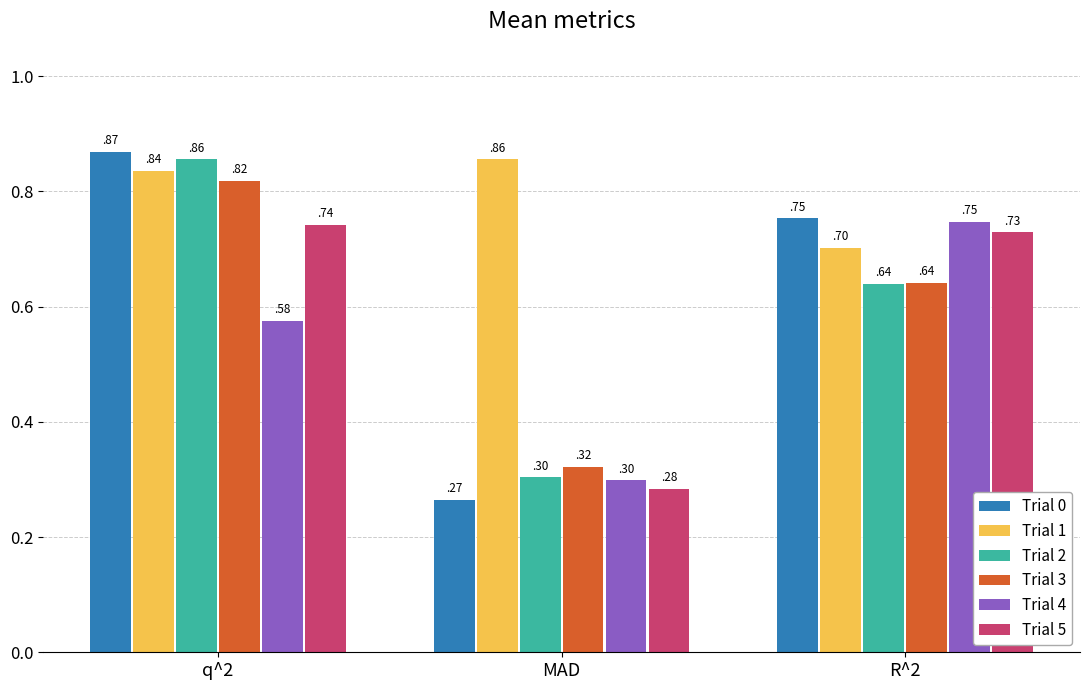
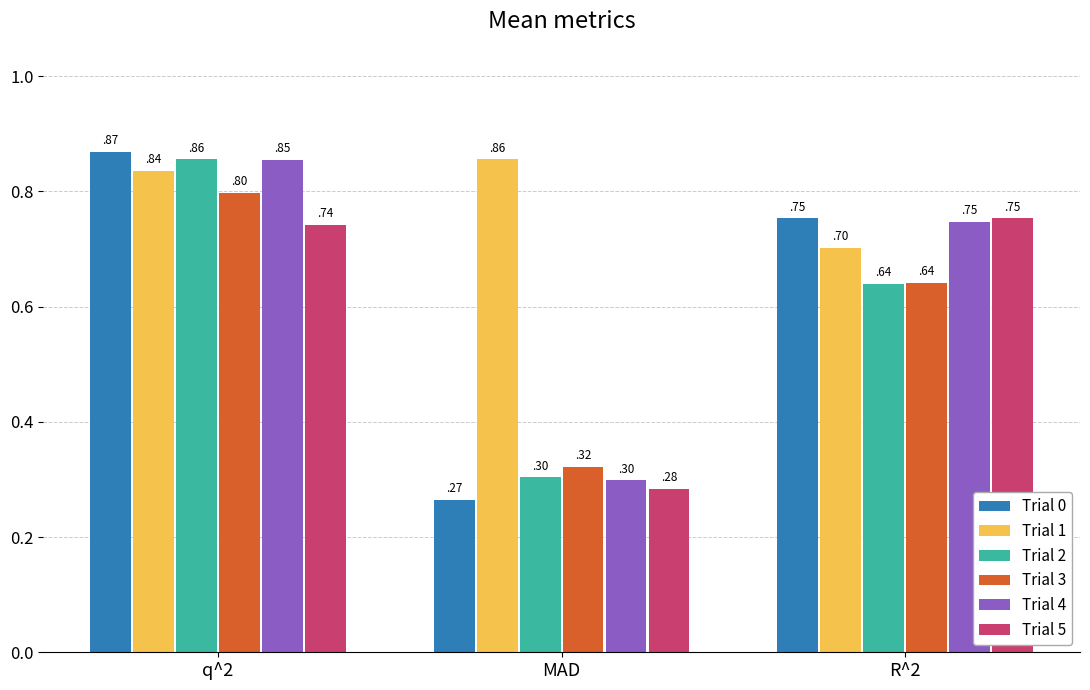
  {
    "Trial 3": {
-     "q^2": 82
+     "q^2": 80
    },
    "Trial 4": {
-     "q^2": 58
+     "q^2": 85
    },
    "Trial 5": {
-     "R^2": 73
+     "R^2": 75
    }
  }
